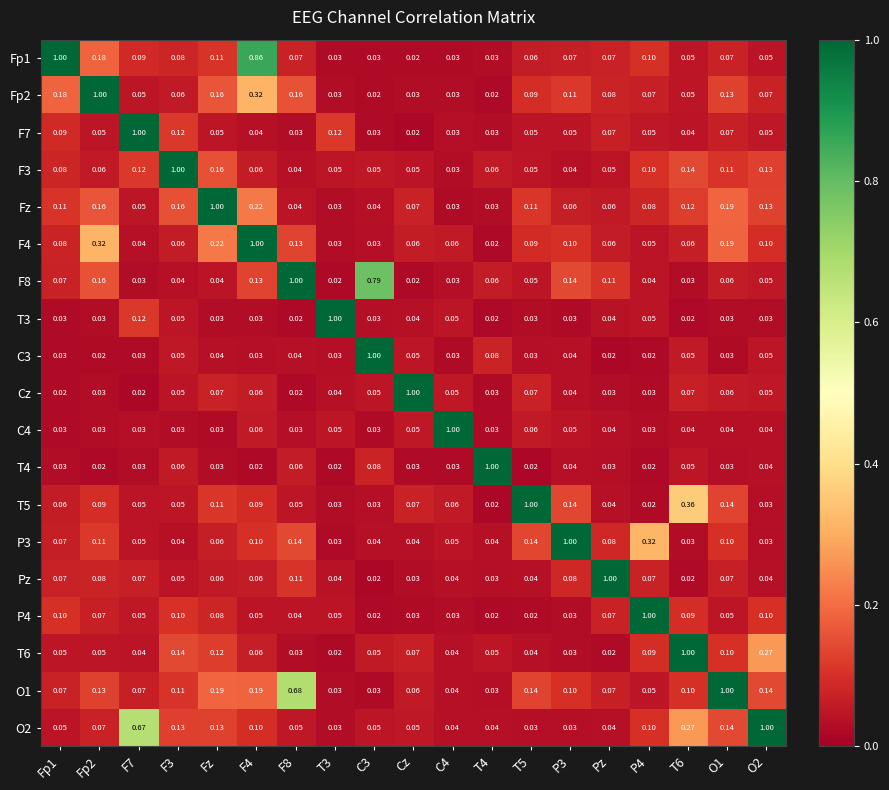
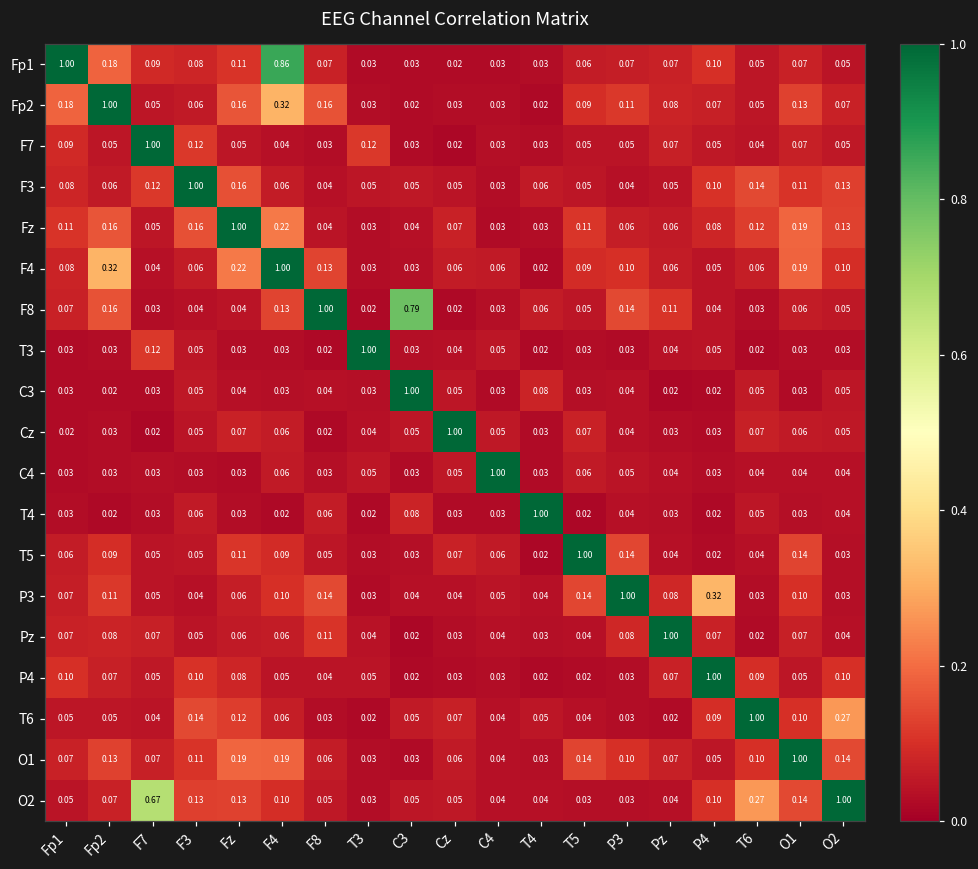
  {
    "T5": {
      "Fp1": 0.06,
      "Fp2": 0.09,
      "F7": 0.05,
      "F3": 0.05,
      "Fz": 0.11,
      "F4": 0.09,
      "F8": 0.05,
      "T3": 0.03,
      "C3": 0.03,
      "Cz": 0.07,
      "C4": 0.06,
      "T4": 0.02,
      "T5": 1.00,
      "P3": 0.14,
      "Pz": 0.04,
      "P4": 0.02,
-     "T6": 0.36,
+     "T6": 0.04,
      "O1": 0.14,
      "O2": 0.03
    },
    "O1": {
      "Fp1": 0.07,
      "Fp2": 0.13,
      "F7": 0.07,
      "F3": 0.11,
      "Fz": 0.19,
      "F4": 0.19,
-     "F8": 0.68,
+     "F8": 0.06,
      "T3": 0.03,
      "C3": 0.03,
      "Cz": 0.06,
      "C4": 0.04,
      "T4": 0.03,
      "T5": 0.14,
      "P3": 0.10,
      "Pz": 0.07,
      "P4": 0.05,
      "T6": 0.10,
      "O1": 1.00,
      "O2": 0.14
    }
  }
